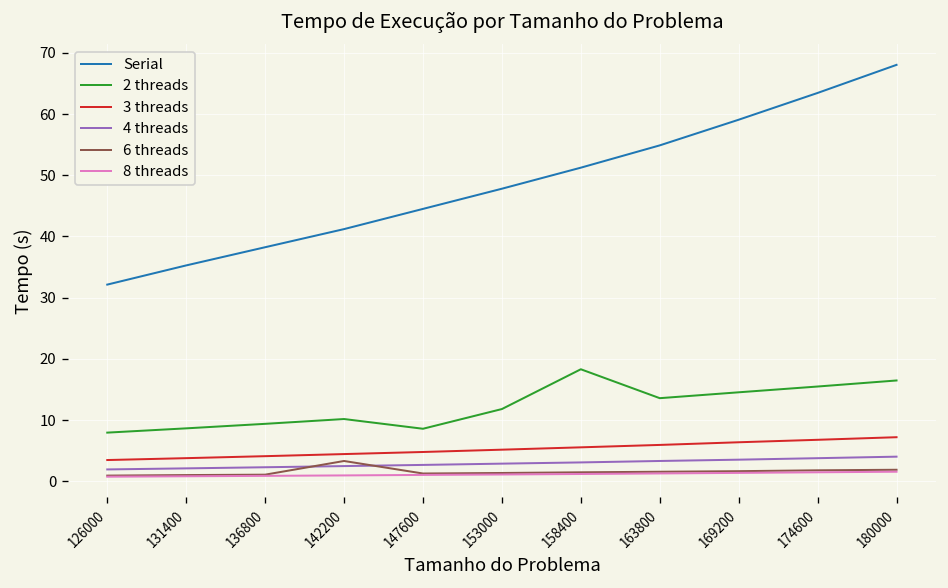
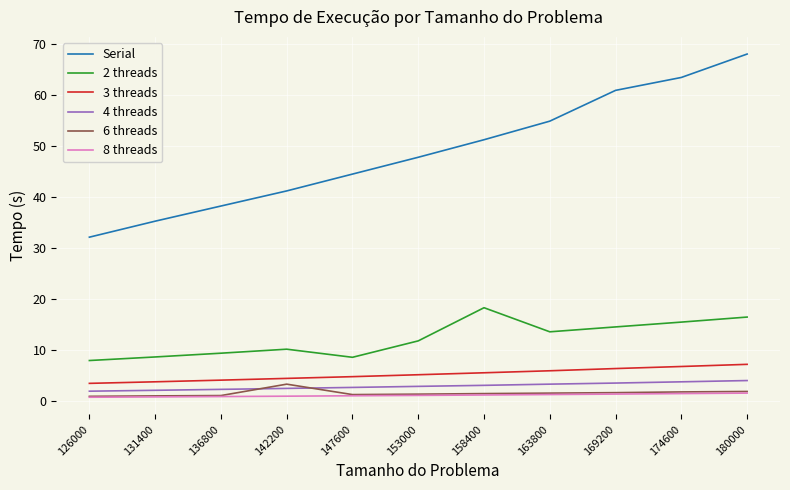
  {
    "Serial": {
      "126000": 32,
      "131400": 35,
      "136800": 38,
      "142200": 41,
      "147600": 44,
      "153000": 48,
      "158400": 51,
      "163800": 55,
-     "169200": 59,
+     "169200": 61,
      "174600": 63,
      "180000": 68
    },
    "2 threads": {
      "126000": 8,
      "131400": 9,
      "136800": 9,
      "142200": 10,
      "147600": 9,
      "153000": 12,
      "158400": 18,
      "163800": 14,
      "169200": 15,
      "174600": 15,
      "180000": 16
    },
    "3 threads": {
      "126000": 3,
      "131400": 4,
      "136800": 4,
      "142200": 4,
      "147600": 5,
      "153000": 5,
      "158400": 6,
      "163800": 6,
      "169200": 6,
      "174600": 7,
      "180000": 7
    },
    "4 threads": {
      "126000": 2,
      "131400": 2,
      "136800": 2,
      "142200": 2,
      "147600": 3,
      "153000": 3,
      "158400": 3,
      "163800": 3,
      "169200": 4,
      "174600": 4,
      "180000": 4
    },
    "6 threads": {
      "142200": 3
    },
    "8 threads": {
      "142200": 1
    }
  }
